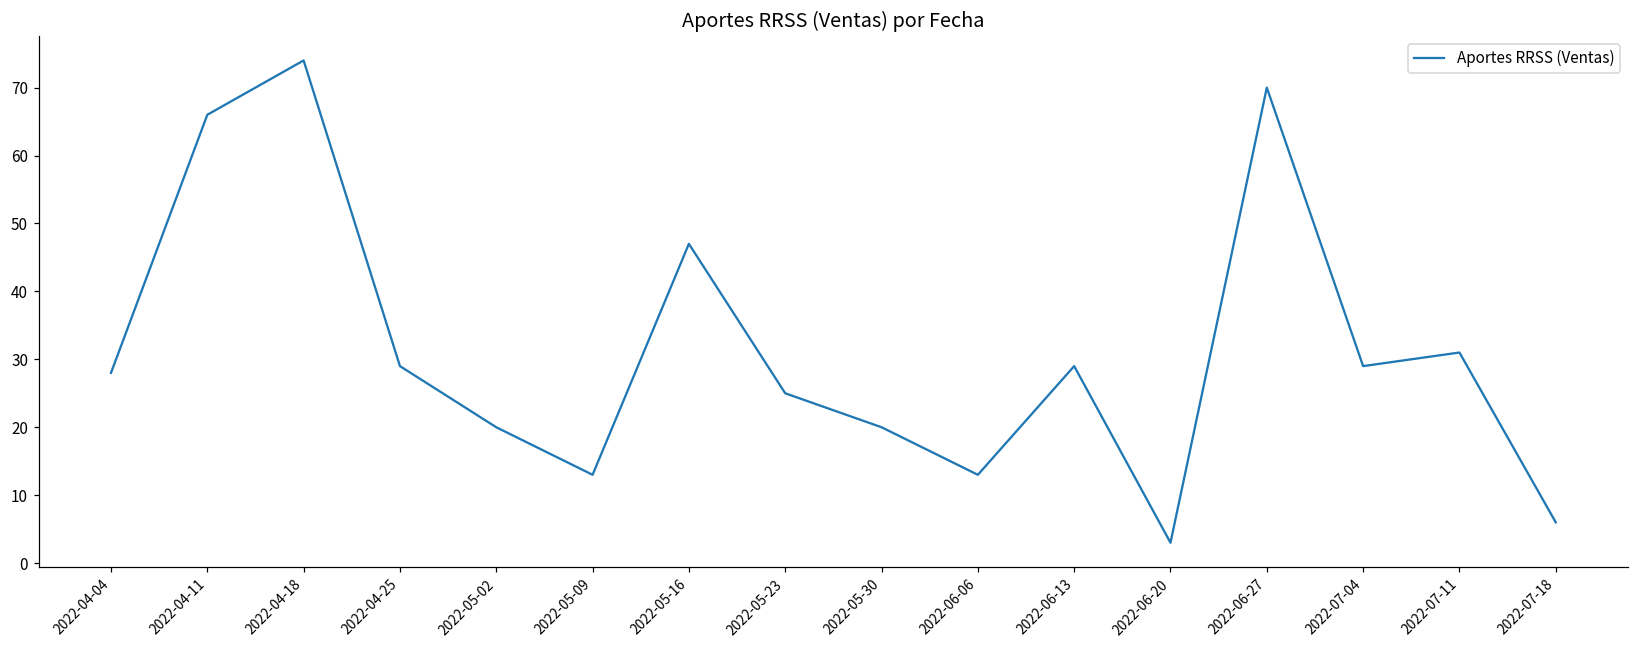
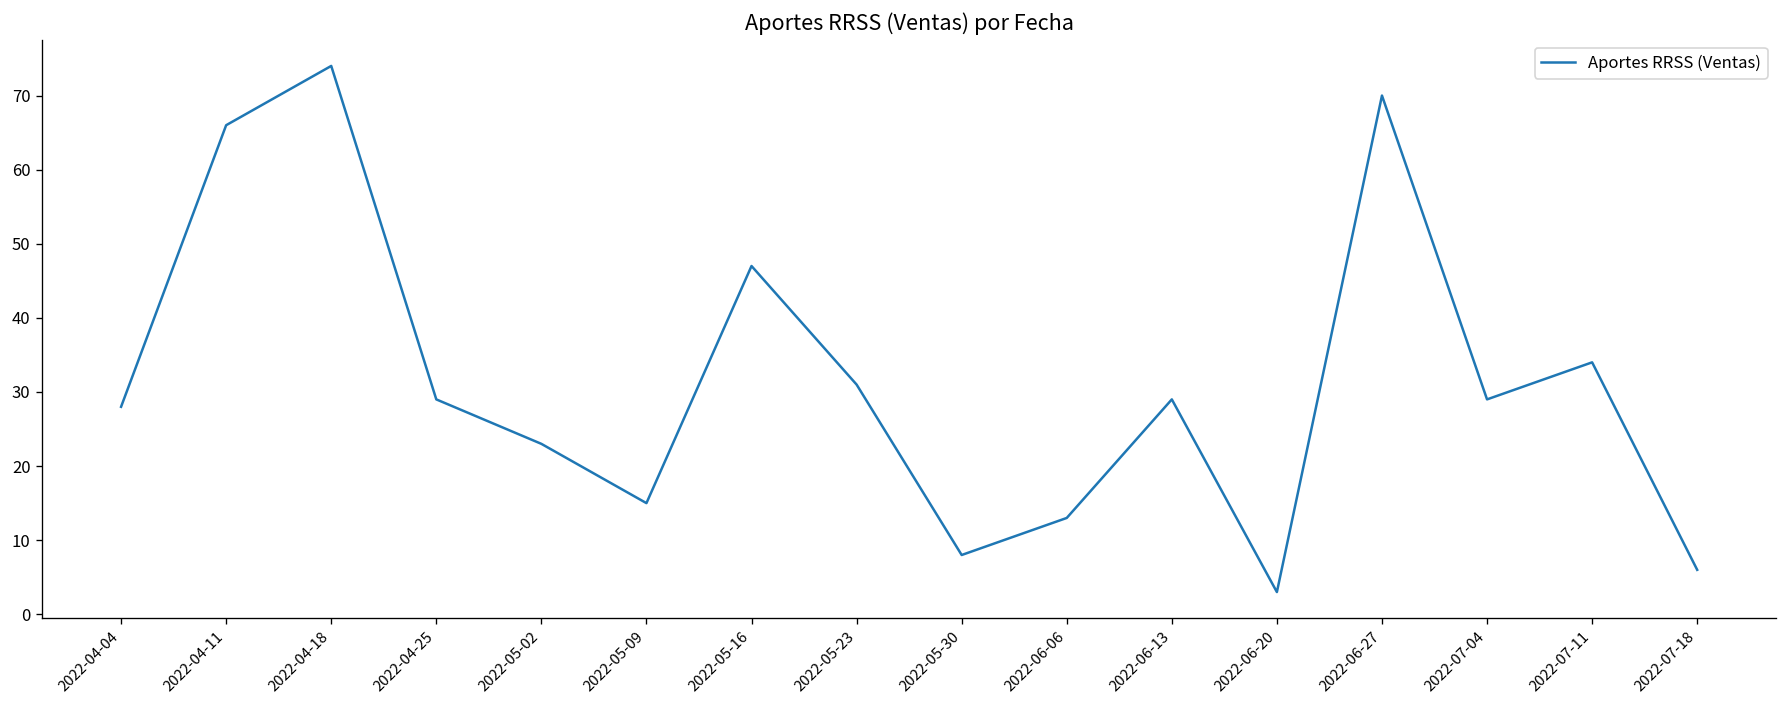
  {
    "2022-04-04": 28,
    "2022-04-11": 66,
    "2022-04-18": 74,
    "2022-04-25": 29,
-   "2022-05-02": 20,
-   "2022-05-09": 13,
+   "2022-05-02": 23,
+   "2022-05-09": 15,
    "2022-05-16": 47,
-   "2022-05-23": 25,
-   "2022-05-30": 20,
+   "2022-05-23": 31,
+   "2022-05-30": 8,
    "2022-06-06": 13,
    "2022-06-13": 29,
    "2022-06-20": 3,
    "2022-06-27": 70,
    "2022-07-04": 29,
-   "2022-07-11": 31,
+   "2022-07-11": 34,
    "2022-07-18": 6
  }
